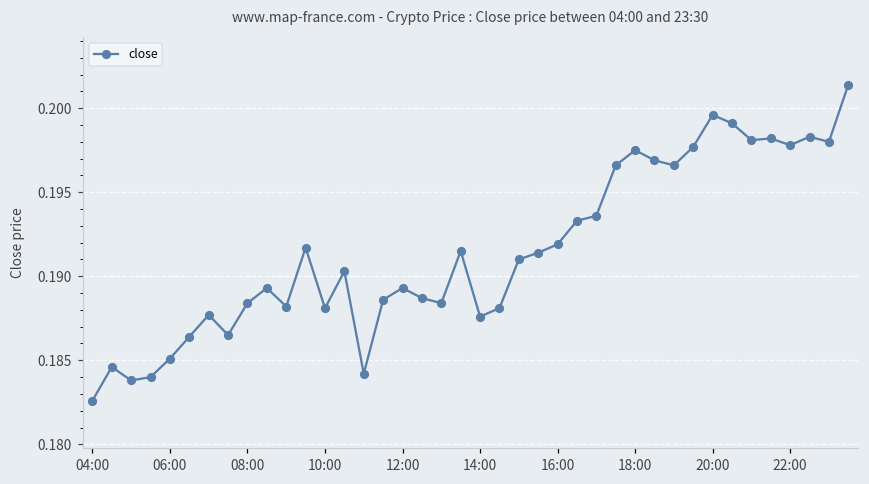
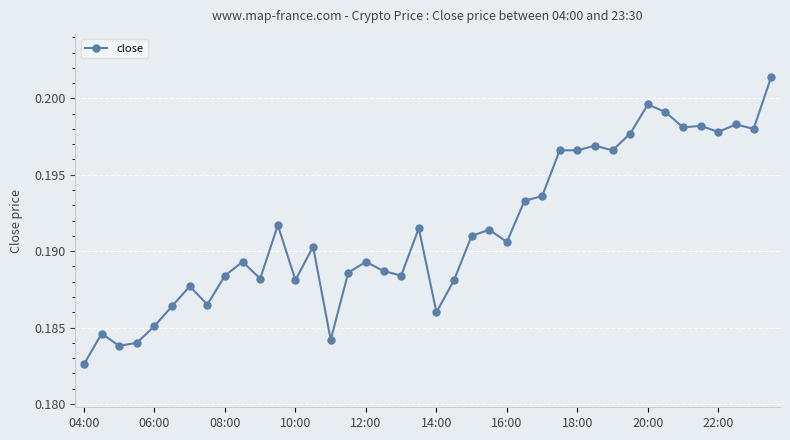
  {
    "04:00": 0.1826,
    "06:00": 0.1851,
    "08:00": 0.1884,
    "10:00": 0.1881,
    "12:00": 0.1893,
-   "14:00": 0.1876,
-   "16:00": 0.1919,
-   "18:00": 0.1975,
+   "14:00": 0.1860,
+   "16:00": 0.1906,
+   "18:00": 0.1966,
    "20:00": 0.1996,
    "22:00": 0.1978
  }
